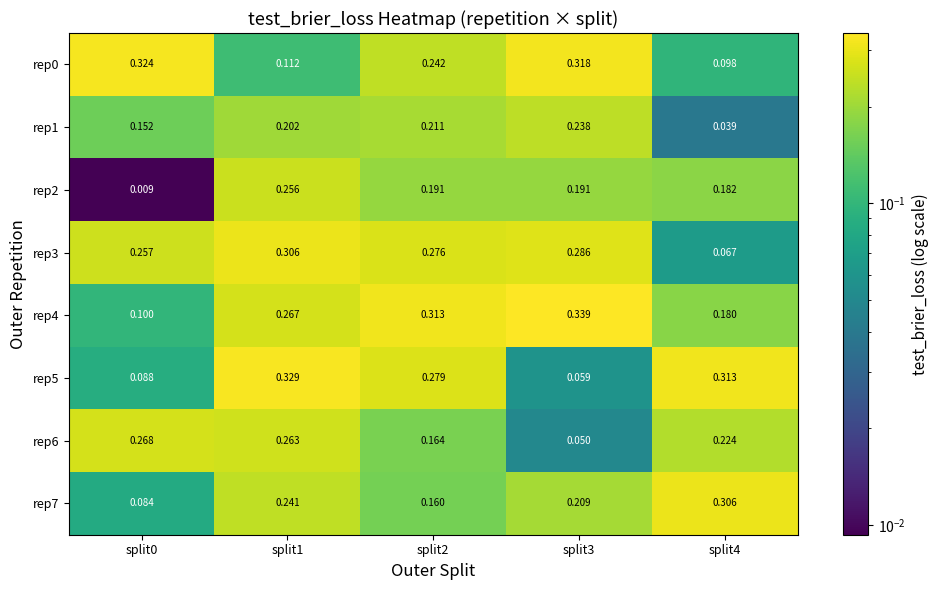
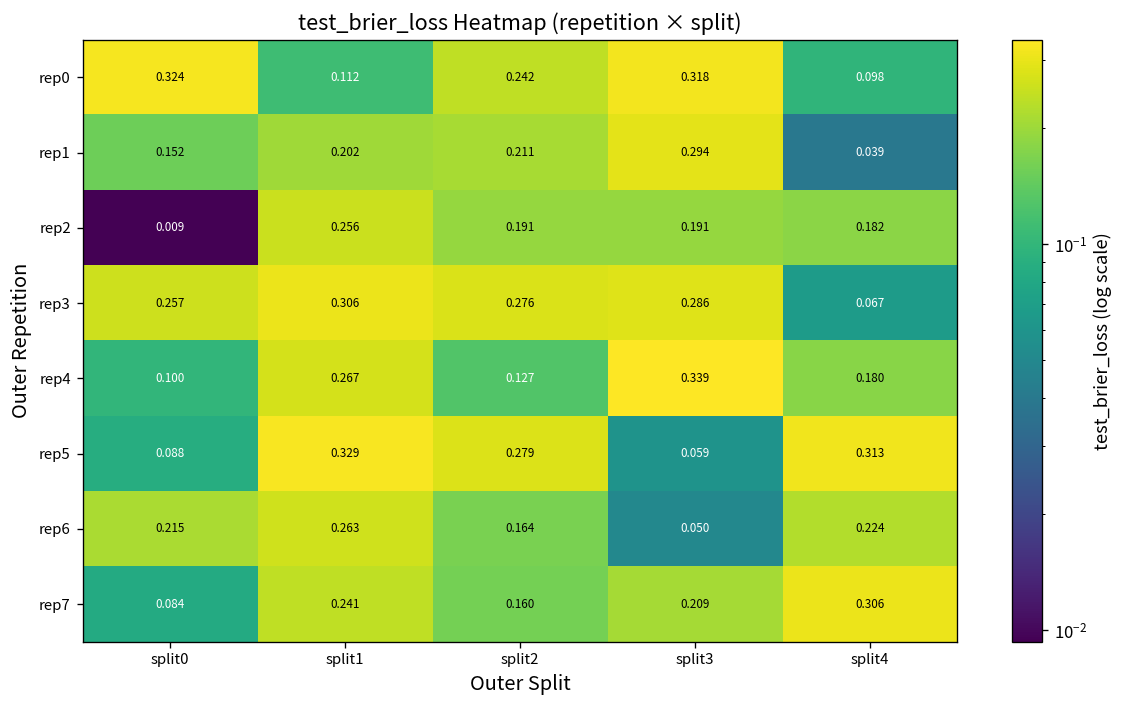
  {
    "rep0": {
      "split0": 0.324,
      "split1": 0.112,
      "split2": 0.242,
      "split3": 0.318,
      "split4": 0.098
    },
    "rep1": {
      "split0": 0.152,
      "split1": 0.202,
      "split2": 0.211,
-     "split3": 0.238,
+     "split3": 0.294,
      "split4": 0.039
    },
    "rep2": {
      "split0": 0.009,
      "split1": 0.256,
      "split2": 0.191,
      "split3": 0.191,
      "split4": 0.182
    },
    "rep3": {
      "split0": 0.257,
      "split1": 0.306,
      "split2": 0.276,
      "split3": 0.286,
      "split4": 0.067
    },
    "rep4": {
      "split0": 0.100,
      "split1": 0.267,
-     "split2": 0.313,
+     "split2": 0.127,
      "split3": 0.339,
      "split4": 0.180
    },
    "rep5": {
      "split0": 0.088,
      "split1": 0.329,
      "split2": 0.279,
      "split3": 0.059,
      "split4": 0.313
    },
    "rep6": {
-     "split0": 0.268,
+     "split0": 0.215,
      "split1": 0.263,
      "split2": 0.164,
      "split3": 0.050,
      "split4": 0.224
    },
    "rep7": {
      "split0": 0.084,
      "split1": 0.241,
      "split2": 0.160,
      "split3": 0.209,
      "split4": 0.306
    }
  }
